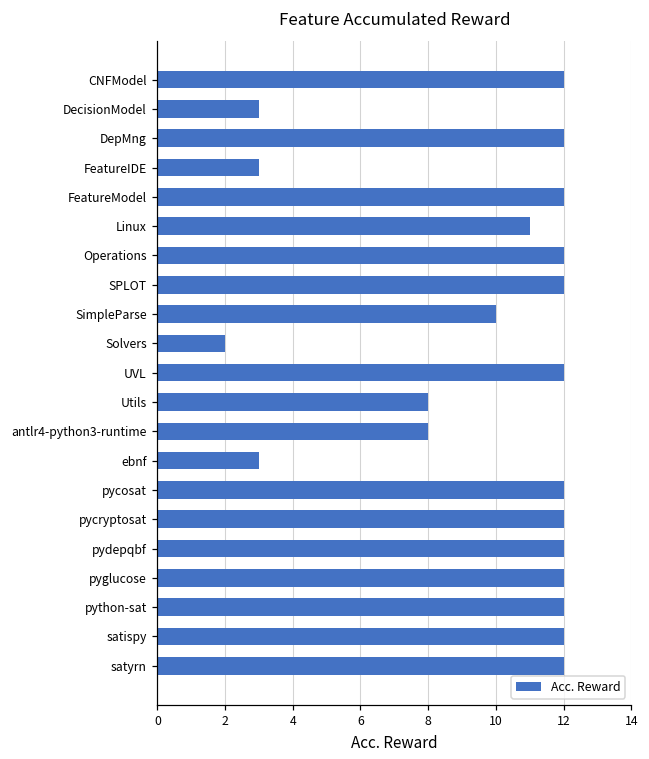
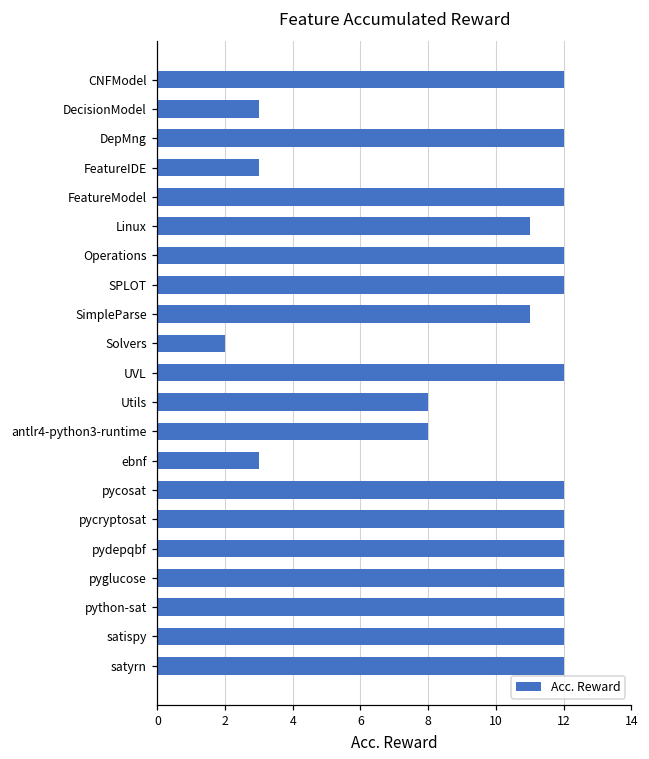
  {
    "CNFModel": 12,
    "DecisionModel": 3,
    "DepMng": 12,
    "FeatureIDE": 3,
    "FeatureModel": 12,
    "Linux": 11,
    "Operations": 12,
    "SPLOT": 12,
-   "SimpleParse": 10,
+   "SimpleParse": 11,
    "Solvers": 2,
    "UVL": 12,
    "Utils": 8,
    "antlr4-python3-runtime": 8,
    "ebnf": 3,
    "pycosat": 12,
    "pycryptosat": 12,
    "pydepqbf": 12,
    "pyglucose": 12,
    "python-sat": 12,
    "satispy": 12,
    "satyrn": 12
  }
